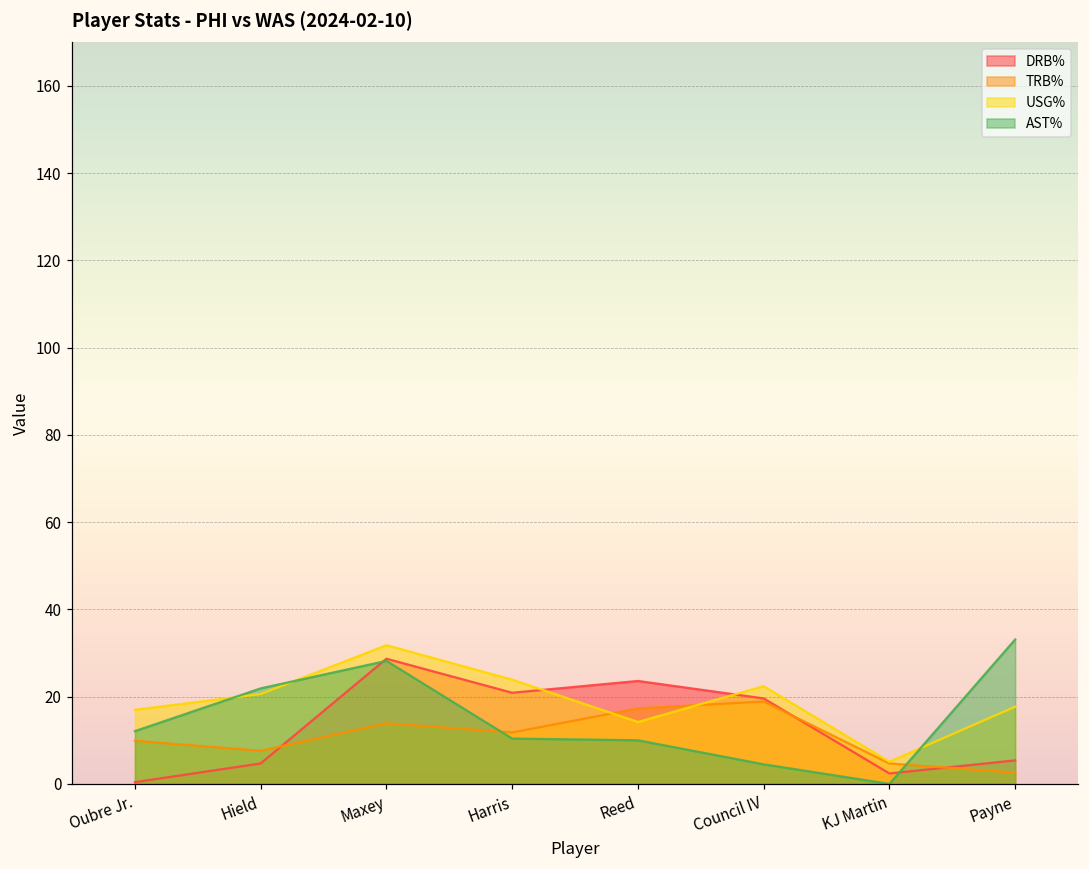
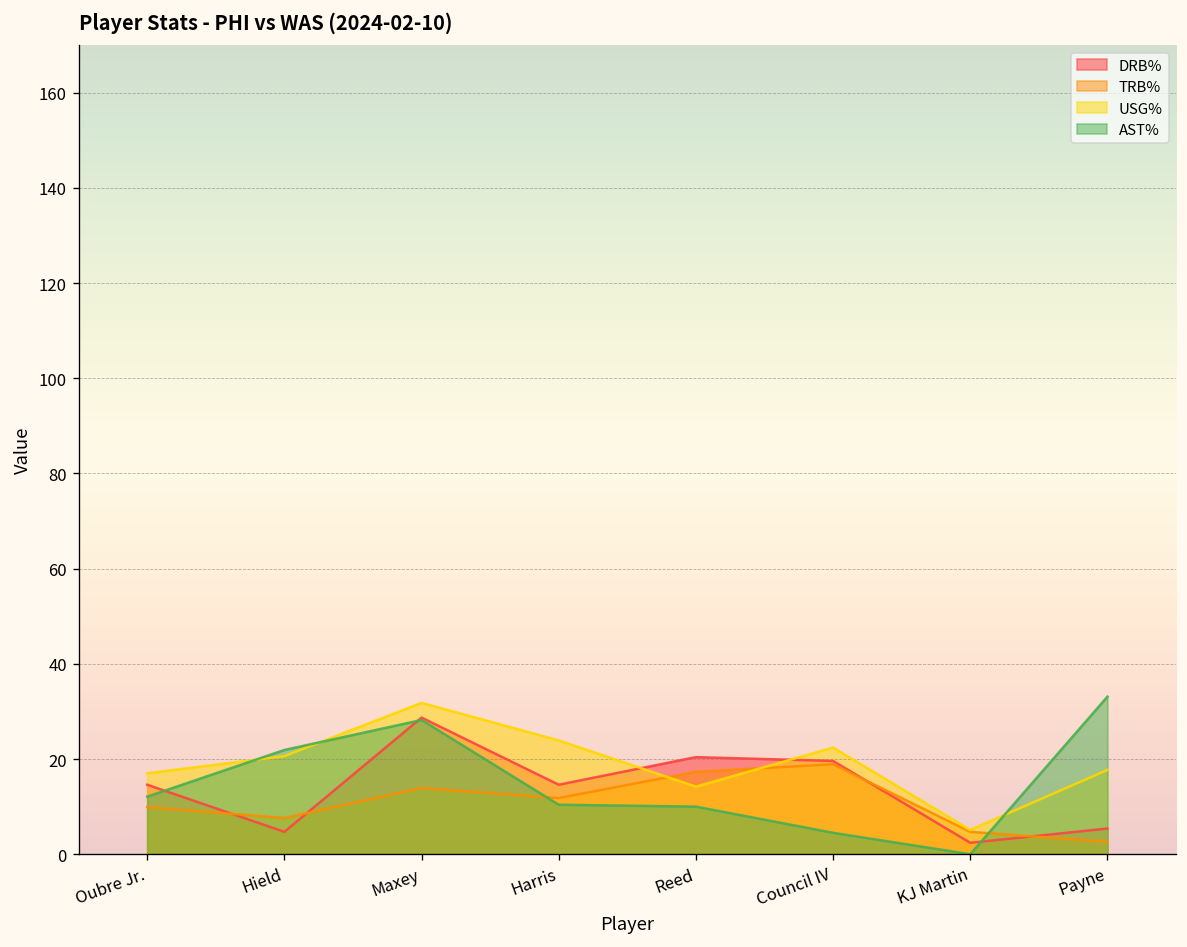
  {
    "DRB%": {
-     "Oubre Jr.": 0,
+     "Oubre Jr.": 15,
      "Hield": 5,
-     "Harris": 21,
-     "Reed": 24,
+     "Harris": 15,
+     "Reed": 20,
      "Council IV": 20,
      "KJ Martin": 2,
      "Payne": 5
    },
    "AST%": {
      "Oubre Jr.": 12,
      "Hield": 22,
      "Harris": 10,
      "Reed": 10,
      "Council IV": 5,
      "KJ Martin": 0,
      "Payne": 33
    }
  }
